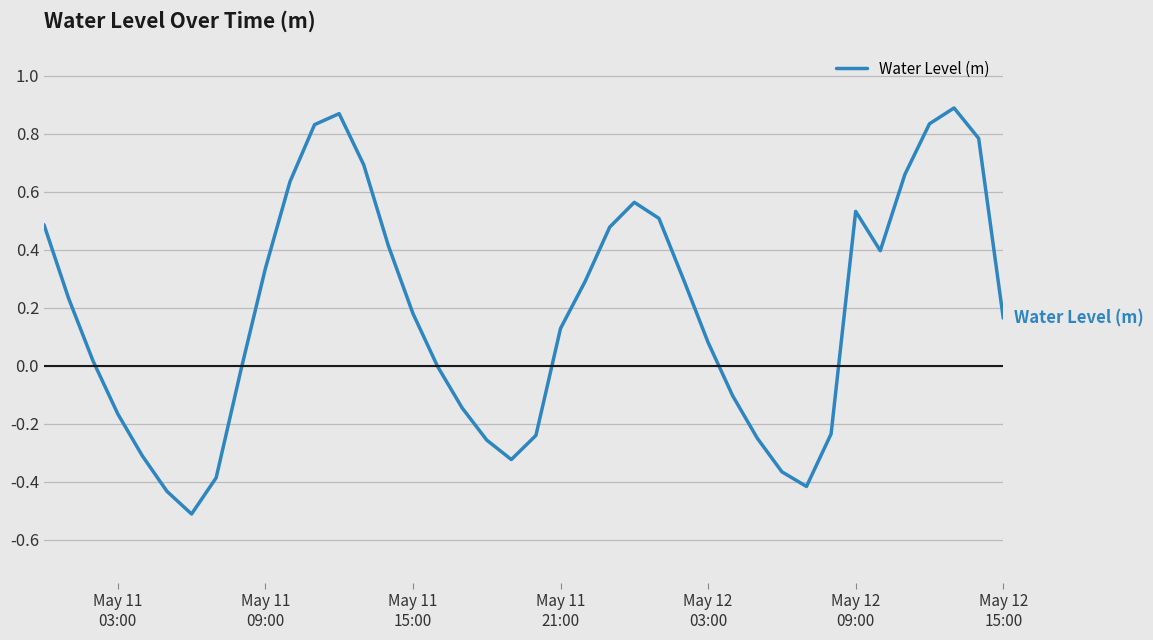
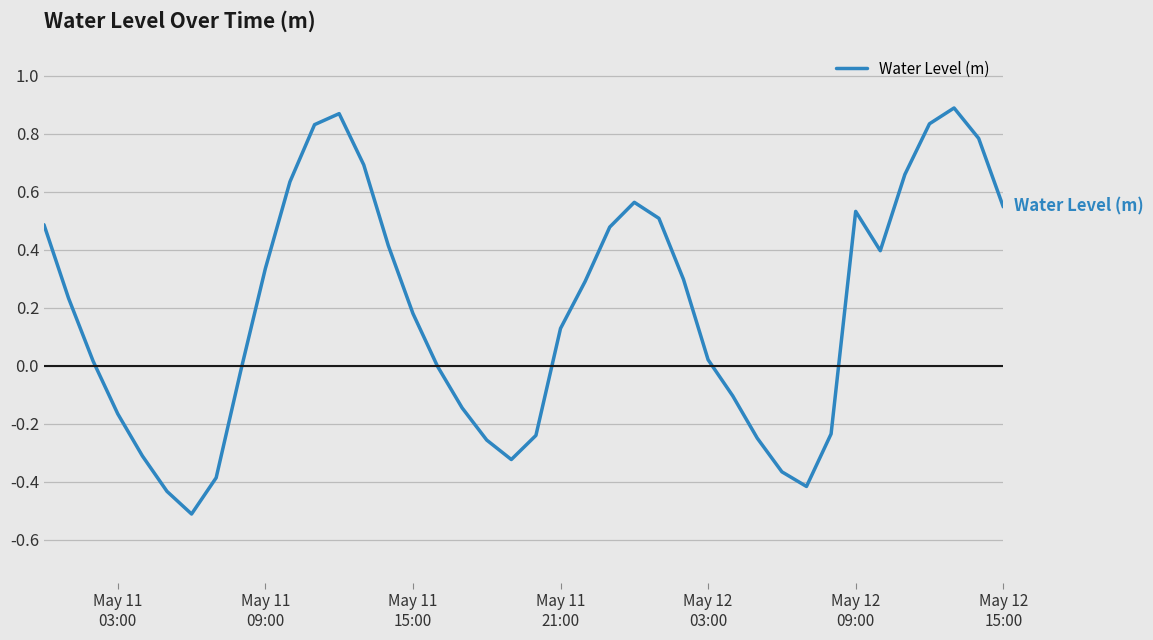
  {
    "May 11 03:00": -0.17,
    "May 11 09:00": 0.34,
    "May 11 15:00": 0.18,
    "May 11 21:00": 0.13,
-   "May 12 03:00": 0.08,
+   "May 12 03:00": 0.02,
    "May 12 09:00": 0.53,
-   "May 12 15:00": 0.16
+   "May 12 15:00": 0.55
  }
